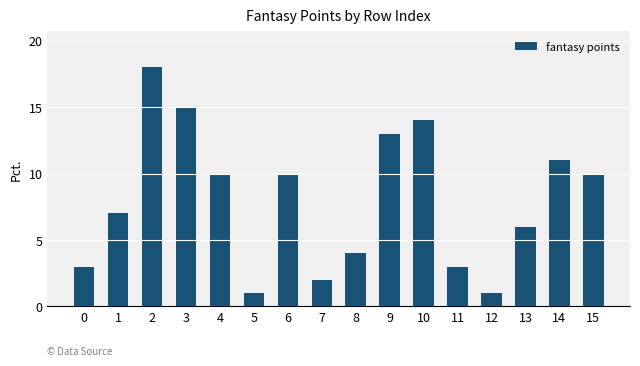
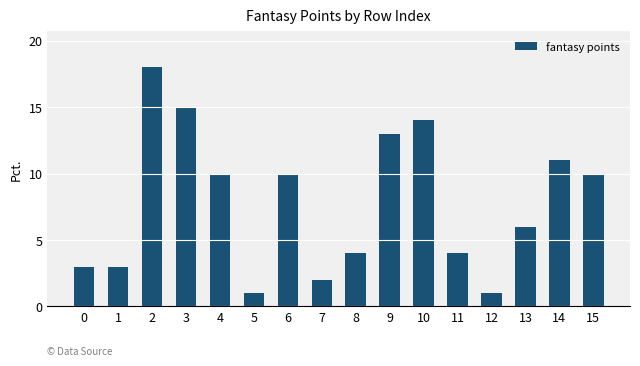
  {
    "0": 3,
-   "1": 7,
+   "1": 3,
    "2": 18,
    "3": 15,
    "4": 10,
    "5": 1,
    "6": 10,
    "7": 2,
    "8": 4,
    "9": 13,
    "10": 14,
-   "11": 3,
+   "11": 4,
    "12": 1,
    "13": 6,
    "14": 11,
    "15": 10
  }
